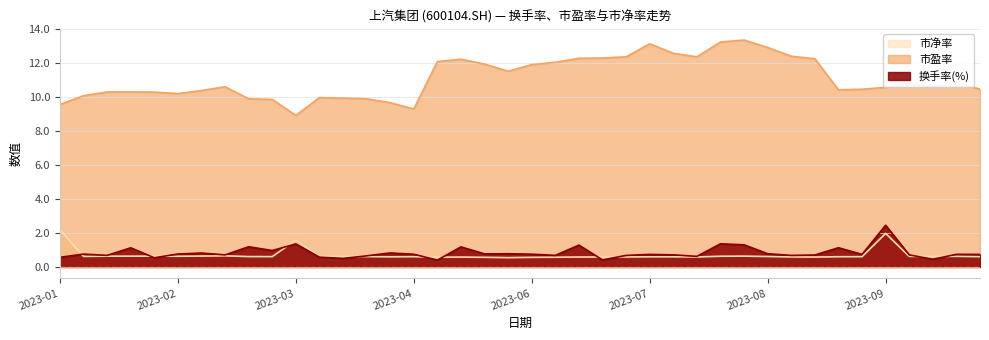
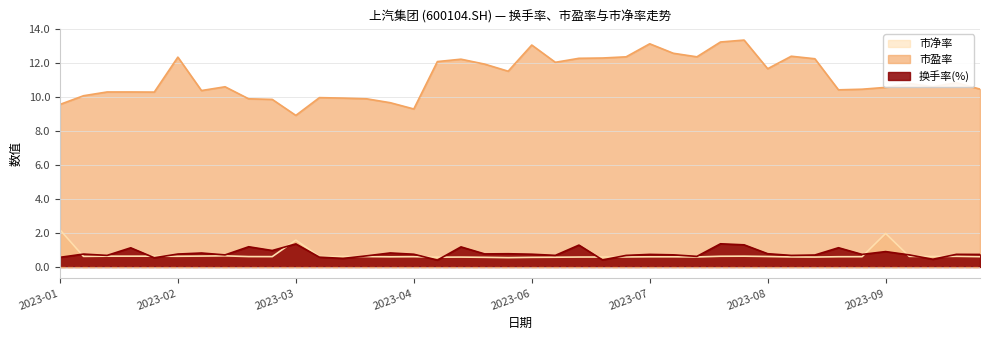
  {
    "市净率": {
      "2023-01": 2.2,
      "2023-03": 1.6,
      "2023-06": 0.6,
      "2023-08": 0.6,
      "2023-09": 2.0
    },
    "市盈率": {
      "2023-01": 9.6,
-     "2023-02": 10.2,
+     "2023-02": 12.4,
      "2023-03": 8.9,
      "2023-04": 9.3,
-     "2023-06": 11.9,
+     "2023-06": 13.1,
      "2023-07": 13.1,
-     "2023-08": 12.9,
+     "2023-08": 11.7,
      "2023-09": 10.6
    },
    "换手率(%)": {
      "2023-01": 0.6,
      "2023-03": 1.4,
      "2023-06": 0.8,
      "2023-08": 0.8,
-     "2023-09": 2.5
+     "2023-09": 0.9
    }
  }
